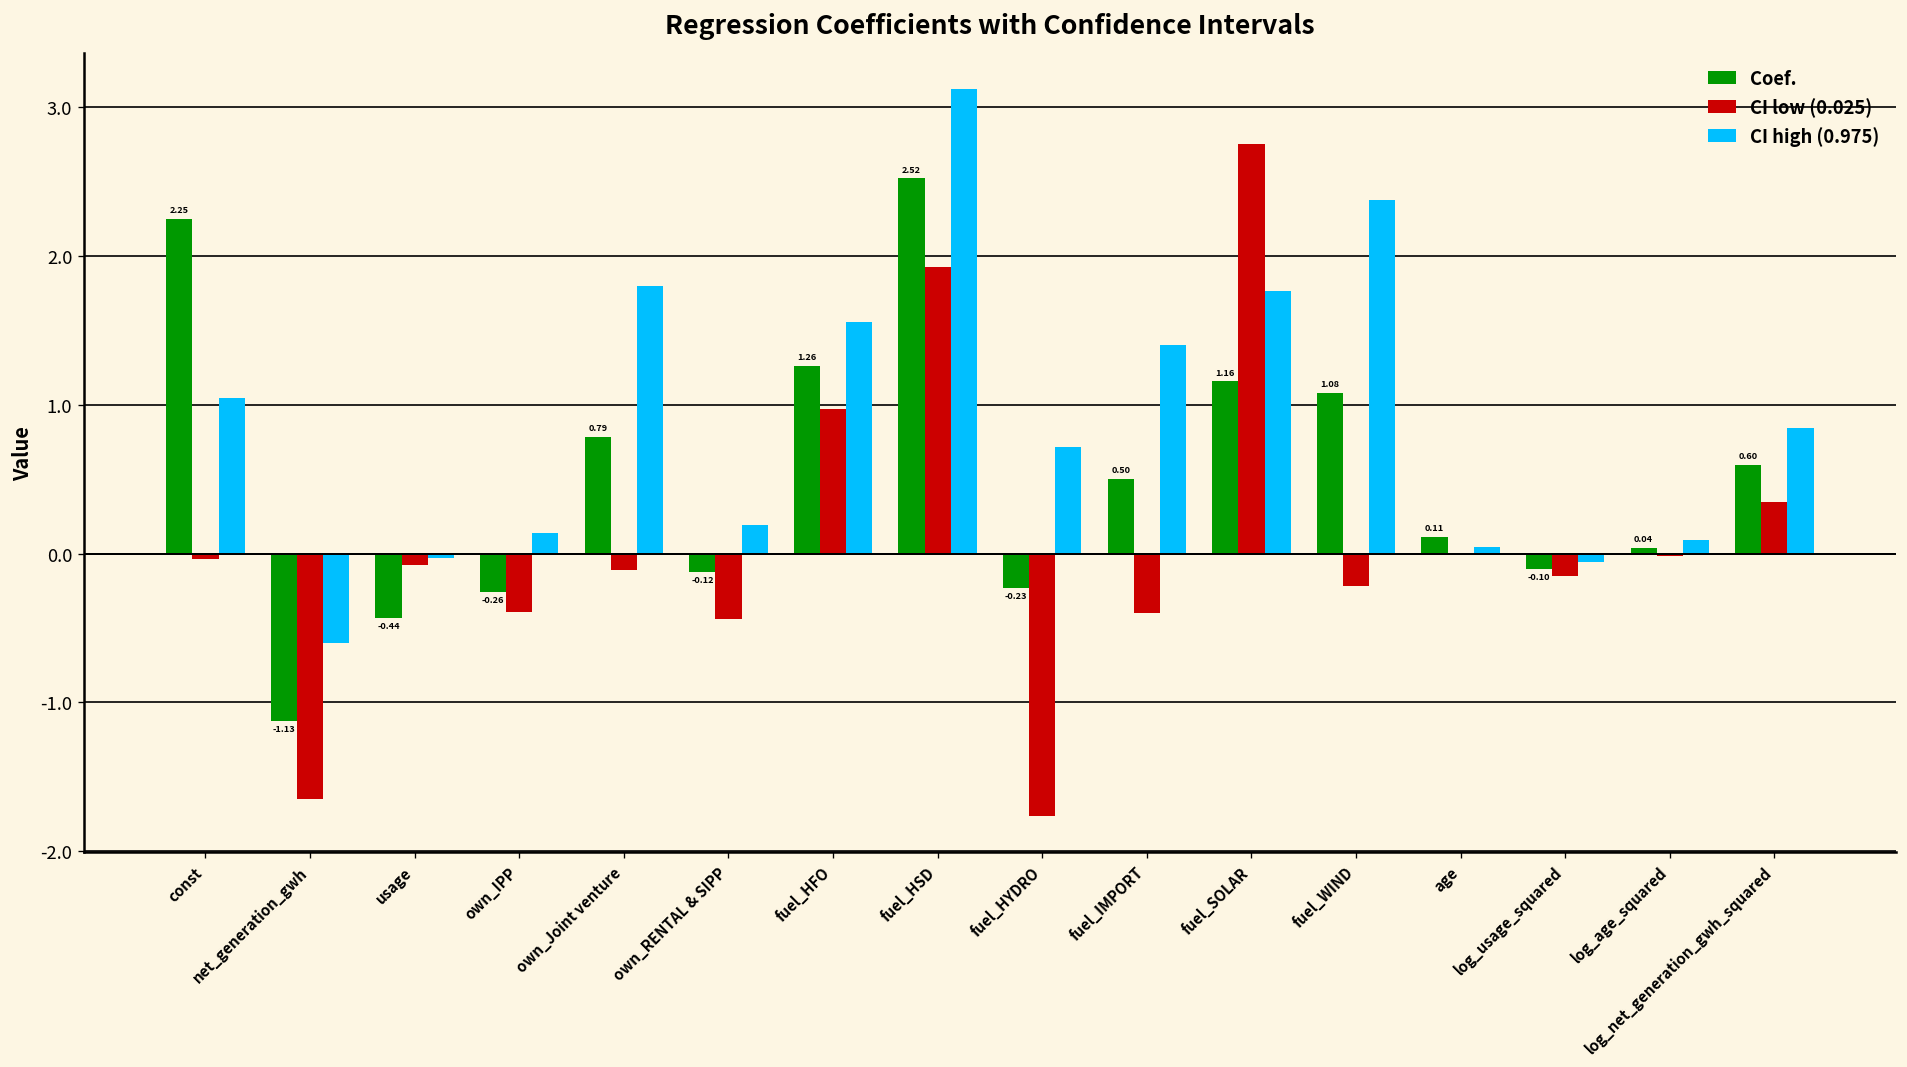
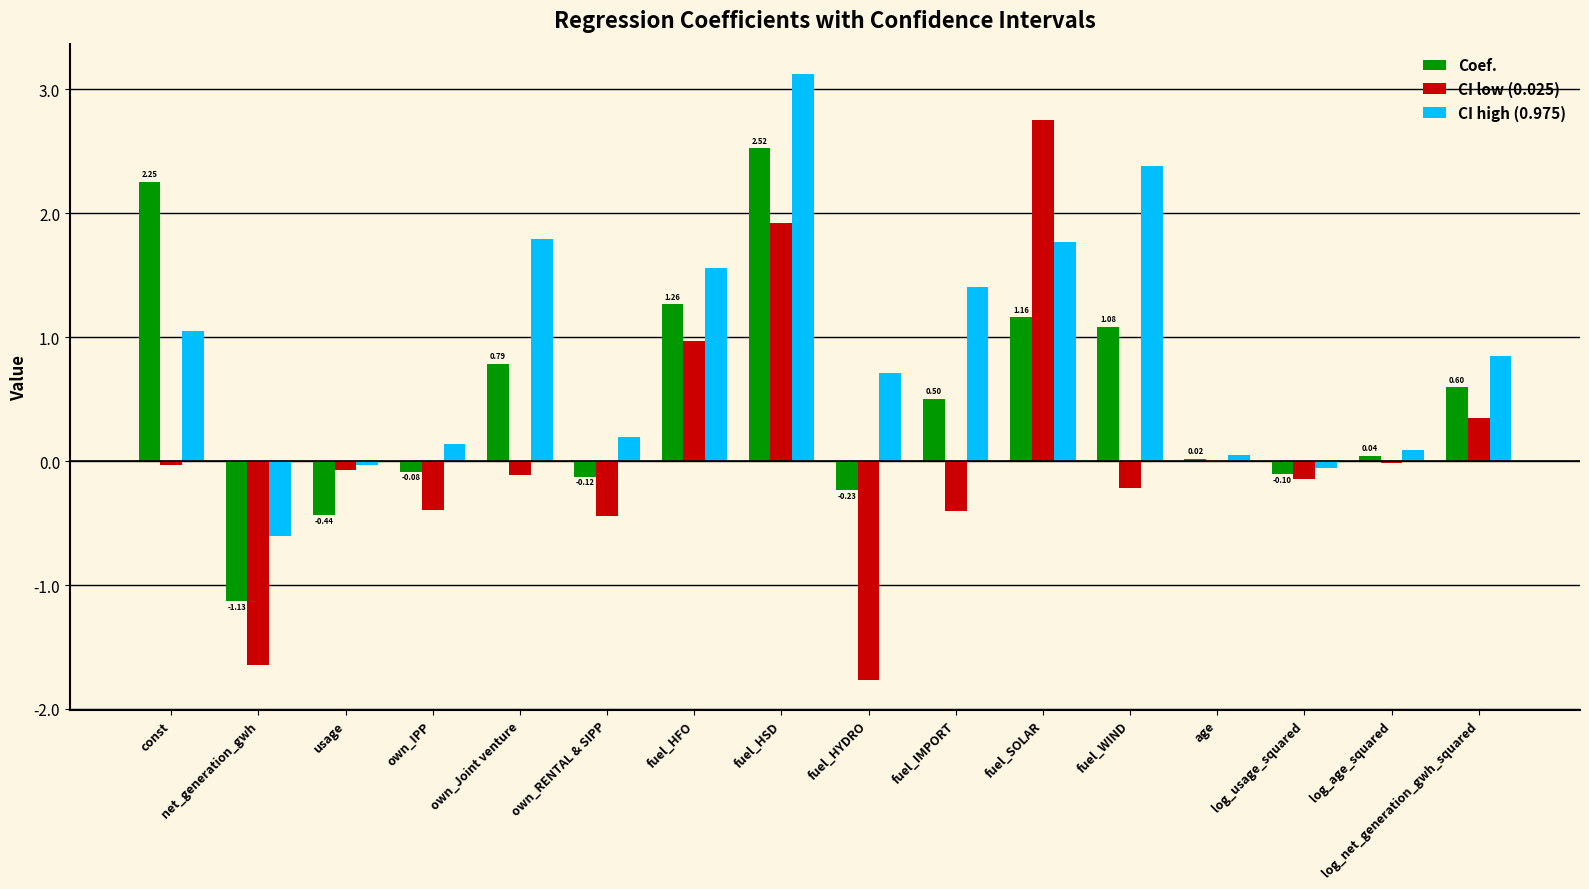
  {
    "Coef.": {
      "const": 2.25,
      "net_generation_gwh": -1.13,
      "usage": -0.44,
-     "own_IPP": -0.26,
+     "own_IPP": -0.08,
      "own_Joint venture": 0.79,
      "own_RENTAL & SIPP": -0.12,
      "fuel_HFO": 1.26,
      "fuel_HSD": 2.52,
      "fuel_HYDRO": -0.23,
      "fuel_IMPORT": 0.50,
      "fuel_SOLAR": 1.16,
      "fuel_WIND": 1.08,
-     "age": 0.11,
+     "age": 0.02,
      "log_usage_squared": -0.10,
      "log_age_squared": 0.04,
      "log_net_generation_gwh_squared": 0.60
    },
    "CI low (0.025)": {
      "const": -0.03,
      "net_generation_gwh": -1.65,
      "usage": -0.07,
      "own_IPP": -0.39,
      "own_Joint venture": -0.11,
      "own_RENTAL & SIPP": -0.44,
      "fuel_HFO": 0.97,
      "fuel_HSD": 1.92,
      "fuel_HYDRO": -1.76,
      "fuel_IMPORT": -0.40,
      "fuel_SOLAR": 2.75,
      "fuel_WIND": -0.22,
      "log_usage_squared": -0.15,
      "log_net_generation_gwh_squared": 0.35
    },
    "CI high (0.975)": {
      "const": 1.05,
      "net_generation_gwh": -0.60,
      "usage": -0.03,
      "own_IPP": 0.13,
      "own_Joint venture": 1.80,
      "own_RENTAL & SIPP": 0.19,
      "fuel_HFO": 1.56,
      "fuel_HSD": 3.12,
      "fuel_HYDRO": 0.71,
      "fuel_IMPORT": 1.40,
      "fuel_SOLAR": 1.77,
      "fuel_WIND": 2.38,
      "age": 0.05,
      "log_usage_squared": -0.06,
      "log_age_squared": 0.09,
      "log_net_generation_gwh_squared": 0.84
    }
  }
